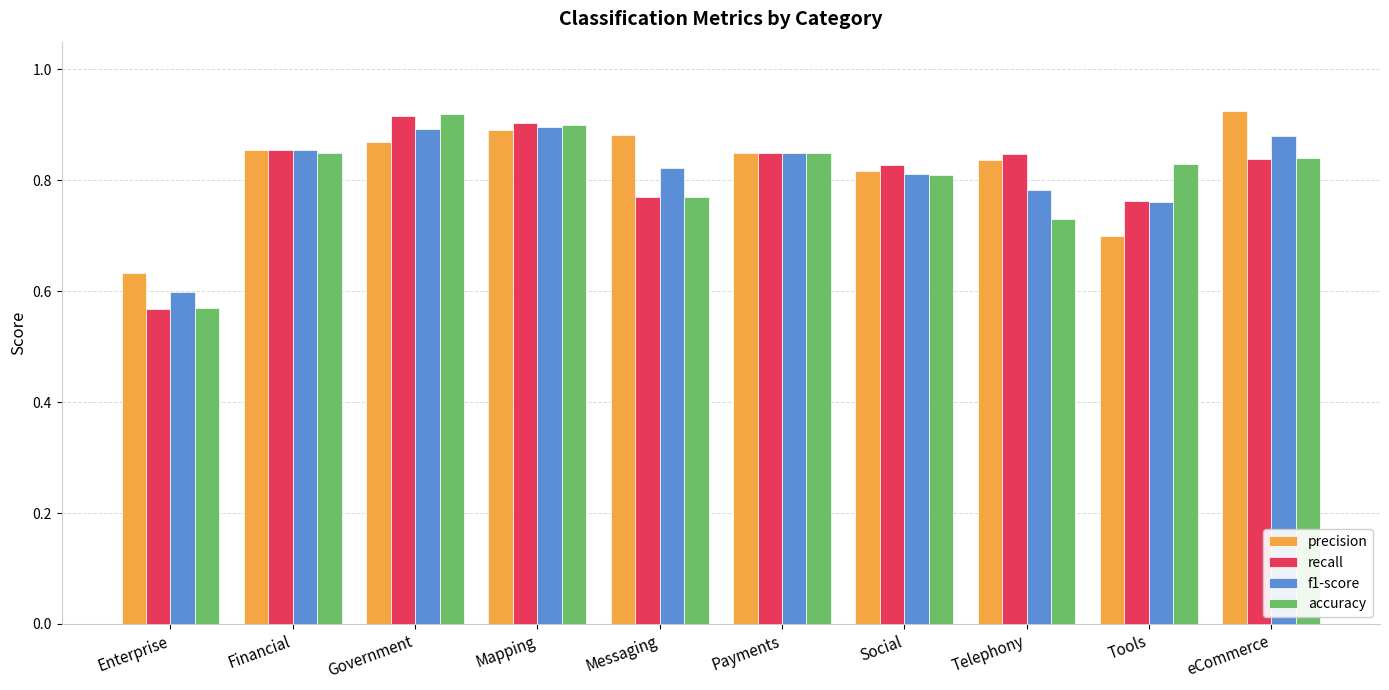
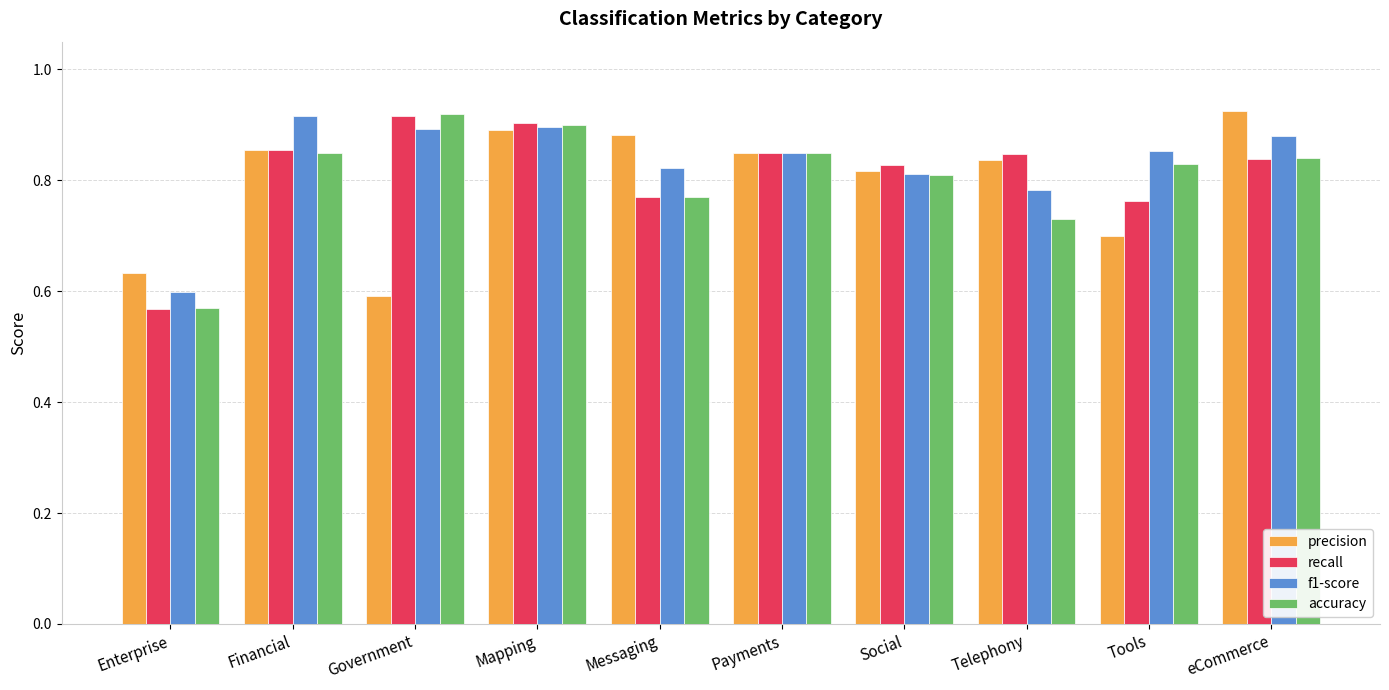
  {
    "precision": {
      "Enterprise": 0.63,
      "Financial": 0.85,
-     "Government": 0.87,
+     "Government": 0.59,
      "Mapping": 0.89,
      "Messaging": 0.88,
      "Payments": 0.85,
      "Social": 0.82,
      "Telephony": 0.84,
      "Tools": 0.70,
      "eCommerce": 0.93
    },
    "recall": {
      "Enterprise": 0.57,
      "Financial": 0.85,
      "Government": 0.92,
      "Mapping": 0.90,
      "Messaging": 0.77,
      "Payments": 0.85,
      "Social": 0.83,
      "Telephony": 0.85,
      "Tools": 0.76,
      "eCommerce": 0.84
    },
    "f1-score": {
      "Enterprise": 0.60,
-     "Financial": 0.85,
+     "Financial": 0.92,
      "Government": 0.89,
      "Mapping": 0.90,
      "Messaging": 0.82,
      "Payments": 0.85,
      "Social": 0.81,
      "Telephony": 0.78,
-     "Tools": 0.76,
+     "Tools": 0.85,
      "eCommerce": 0.88
    },
    "accuracy": {
      "Enterprise": 0.57,
      "Financial": 0.85,
      "Government": 0.92,
      "Mapping": 0.90,
      "Messaging": 0.77,
      "Payments": 0.85,
      "Social": 0.81,
      "Telephony": 0.73,
      "Tools": 0.83,
      "eCommerce": 0.84
    }
  }
